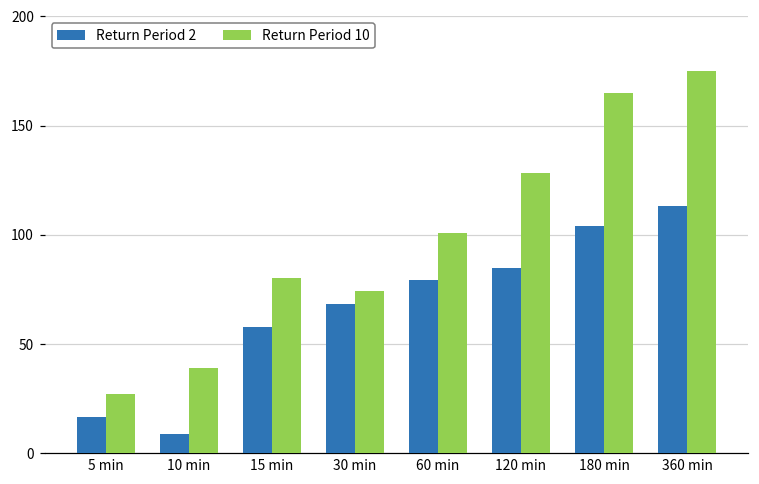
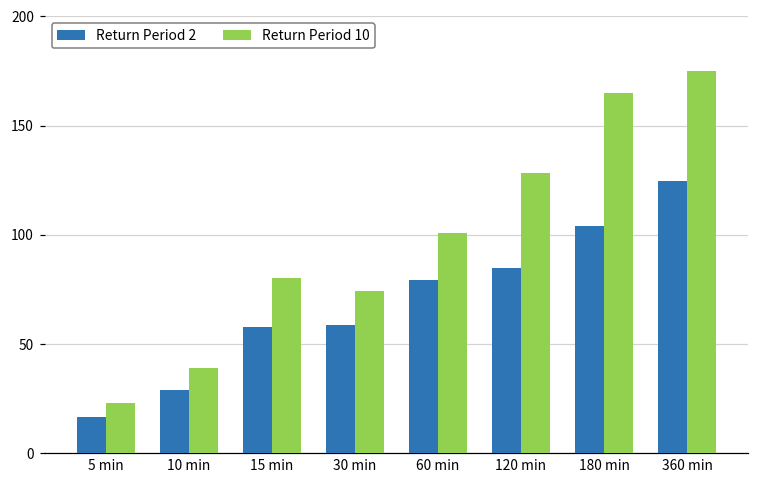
  {
    "Return Period 2": {
      "5 min": 17,
-     "10 min": 9,
+     "10 min": 29,
      "15 min": 58,
-     "30 min": 69,
+     "30 min": 59,
      "60 min": 80,
      "120 min": 85,
      "180 min": 104,
-     "360 min": 113
+     "360 min": 125
    },
    "Return Period 10": {
-     "5 min": 27,
+     "5 min": 23,
      "10 min": 39,
      "15 min": 80,
      "30 min": 74,
      "60 min": 101,
      "120 min": 128,
      "180 min": 165,
      "360 min": 175
    }
  }
